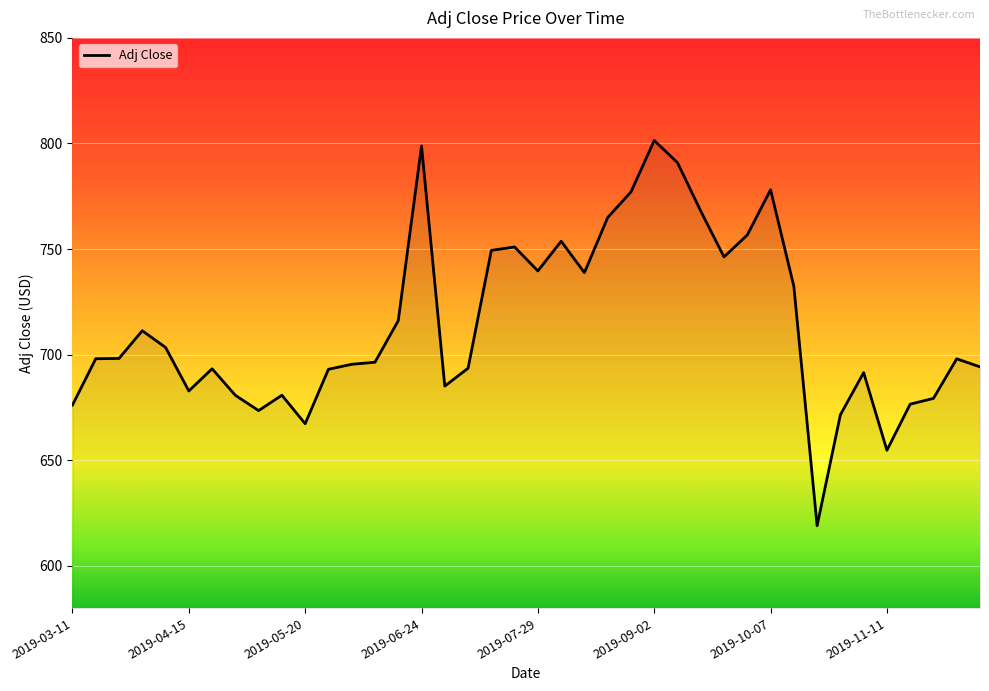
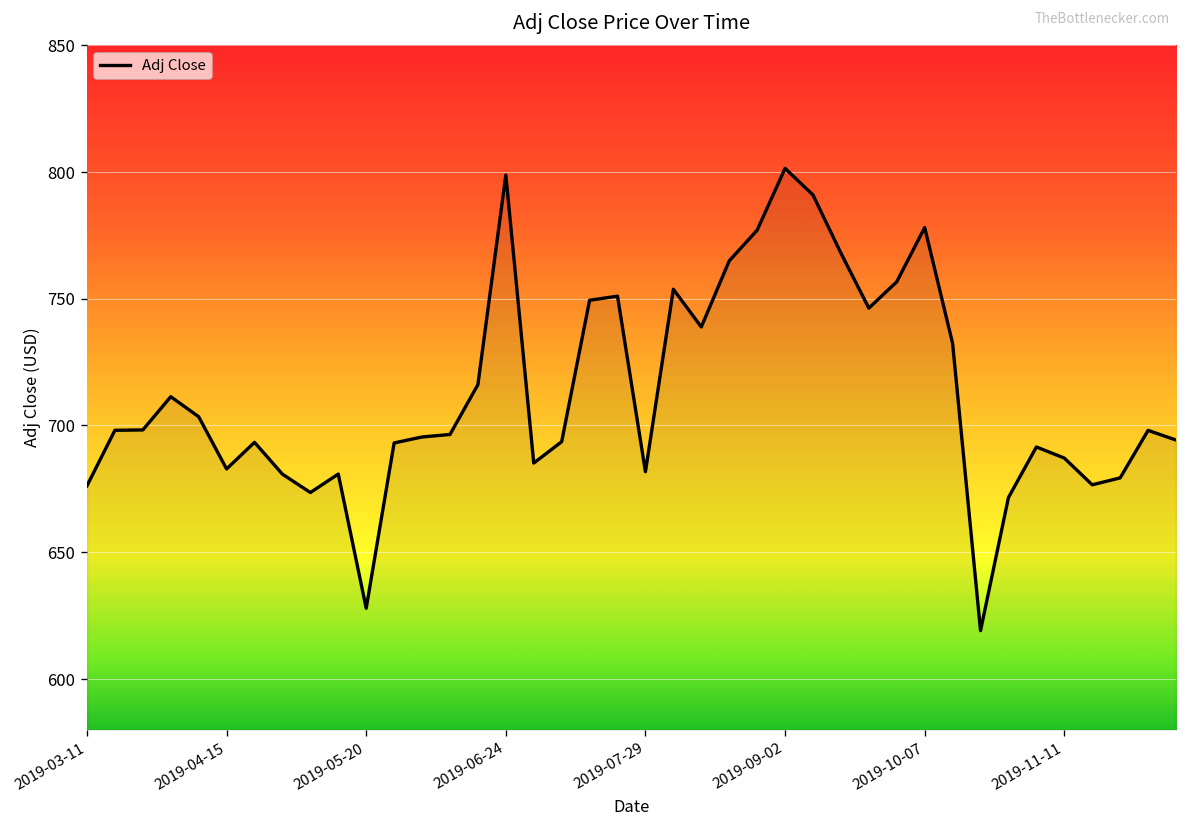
  {
    "2019-03-11": 676,
    "2019-04-15": 683,
-   "2019-05-20": 667,
+   "2019-05-20": 628,
    "2019-06-24": 799,
-   "2019-07-29": 740,
+   "2019-07-29": 682,
    "2019-09-02": 801,
    "2019-10-07": 778,
-   "2019-11-11": 655
+   "2019-11-11": 687
  }
